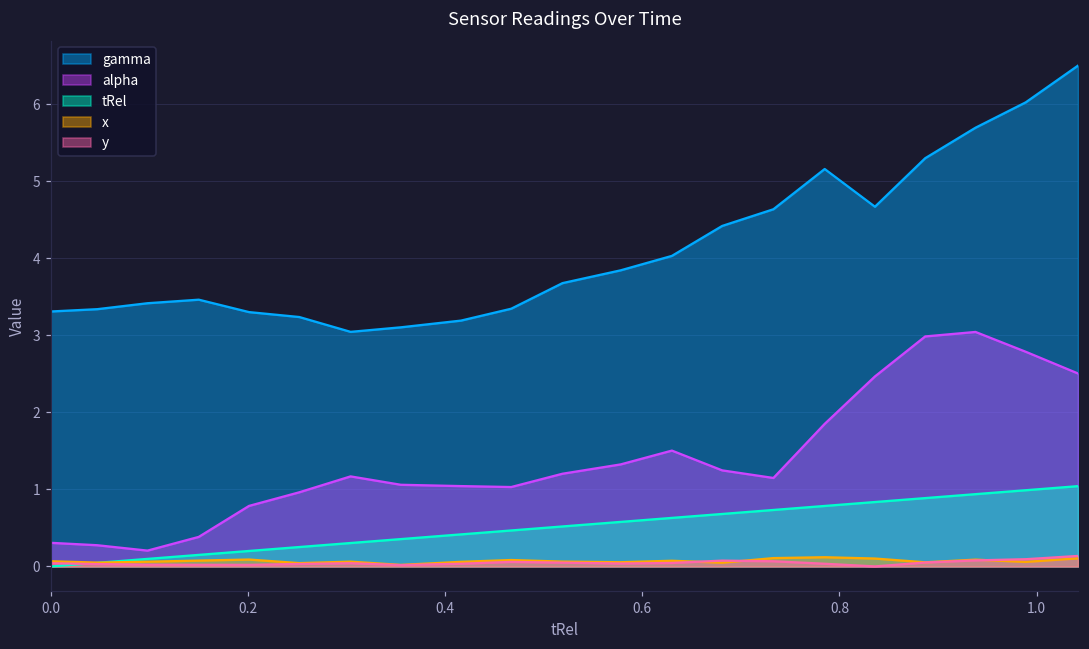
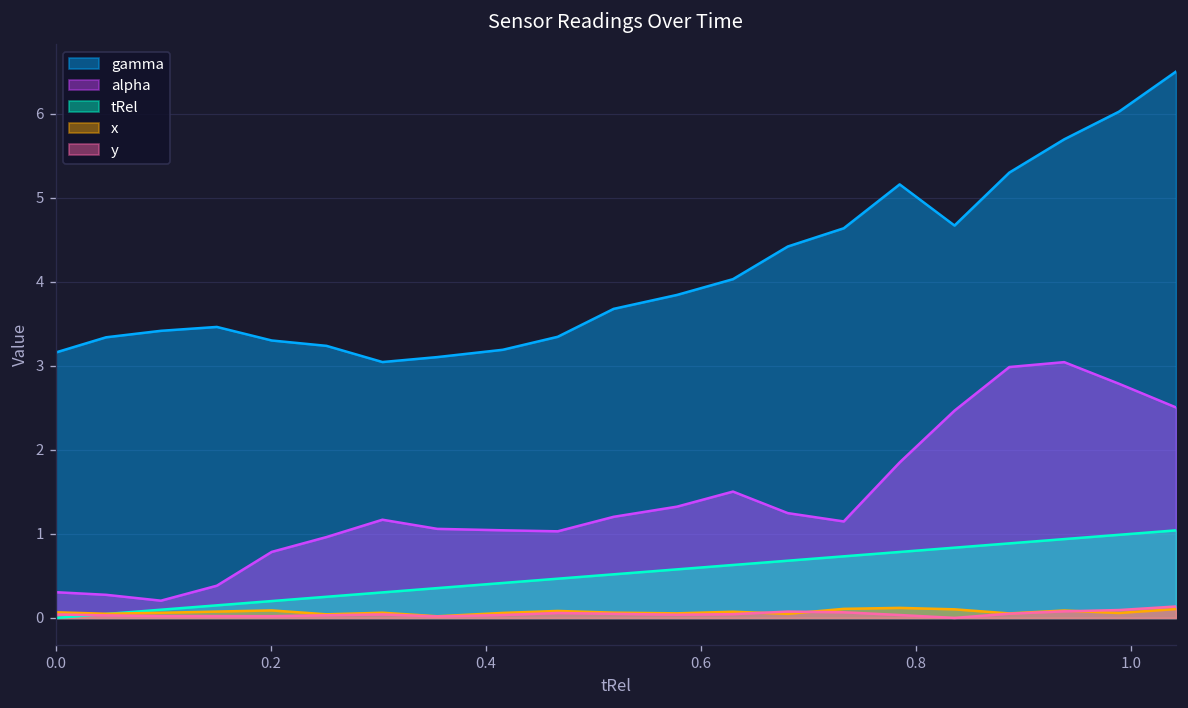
  {
    "gamma": {
-     "0.0": 3.3
+     "0.0": 3.2
    },
    "alpha": {
      "0.0": 0.3
    },
    "tRel": {
      "0.0": 0.0
    }
  }
